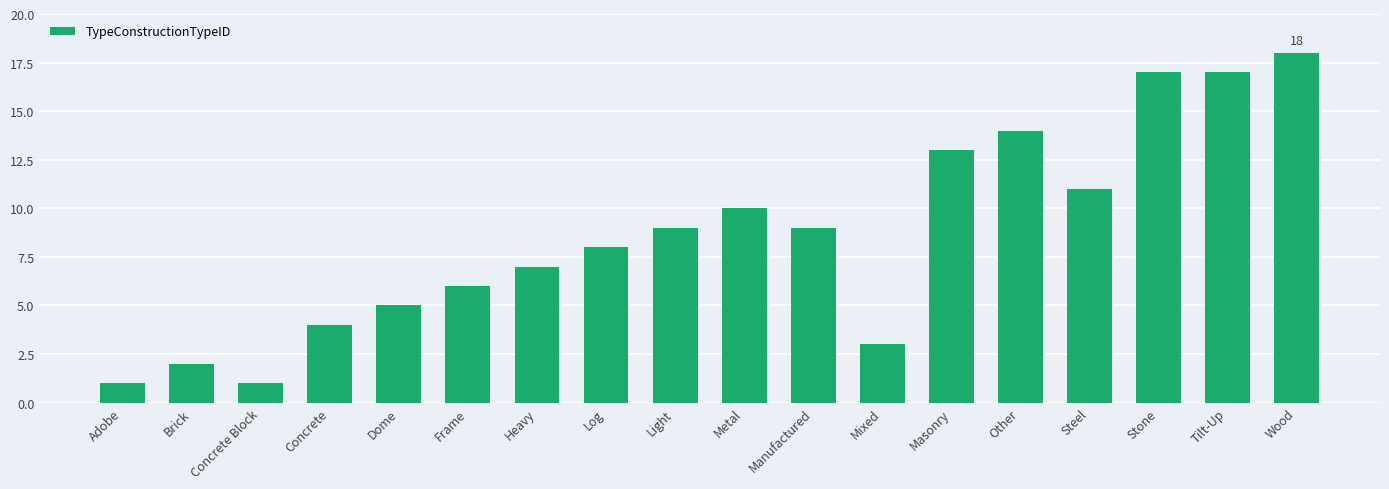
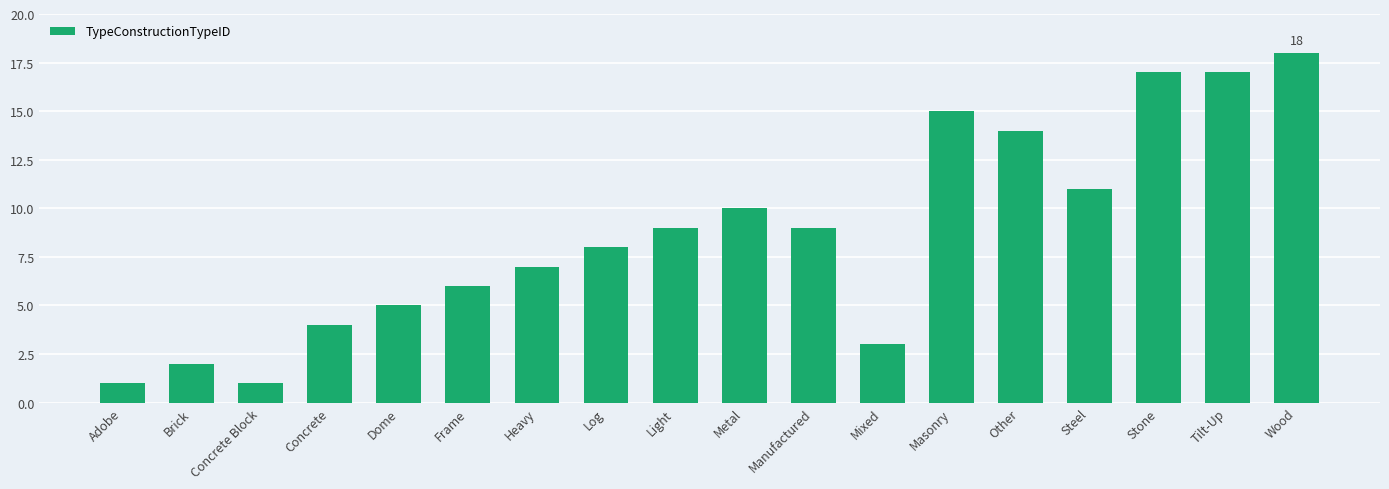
  {
    "Adobe": 1,
    "Brick": 2,
    "Concrete Block": 1,
    "Concrete": 4,
    "Dome": 5,
    "Frame": 6,
    "Heavy": 7,
    "Log": 8,
    "Light": 9,
    "Metal": 10,
    "Manufactured": 9,
    "Mixed": 3,
-   "Masonry": 13,
+   "Masonry": 15,
    "Other": 14,
    "Steel": 11,
    "Stone": 17,
    "Tilt-Up": 17
  }
